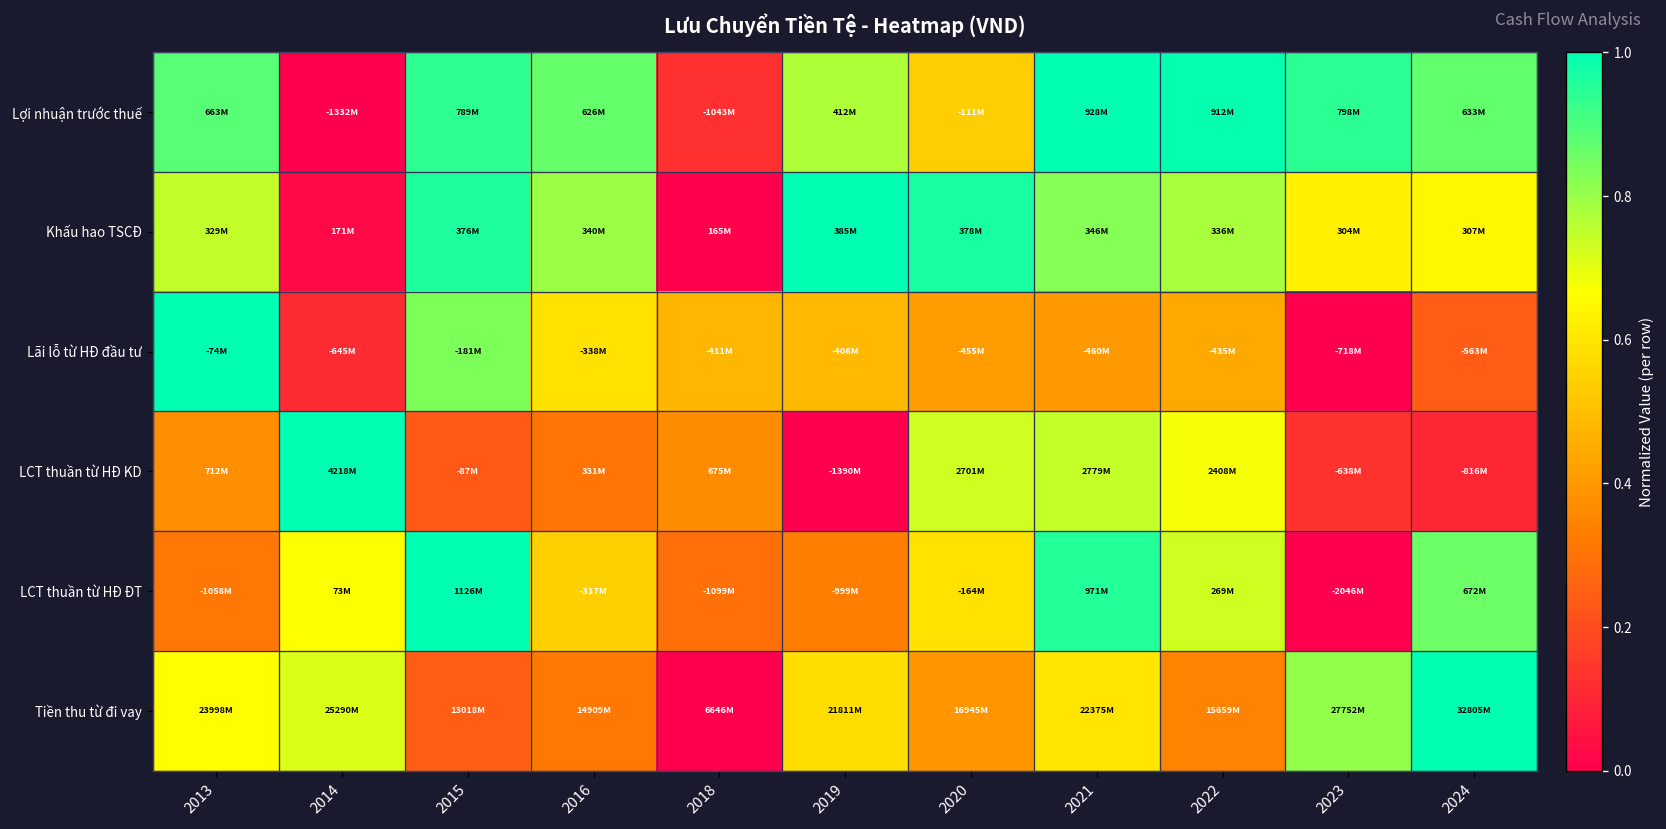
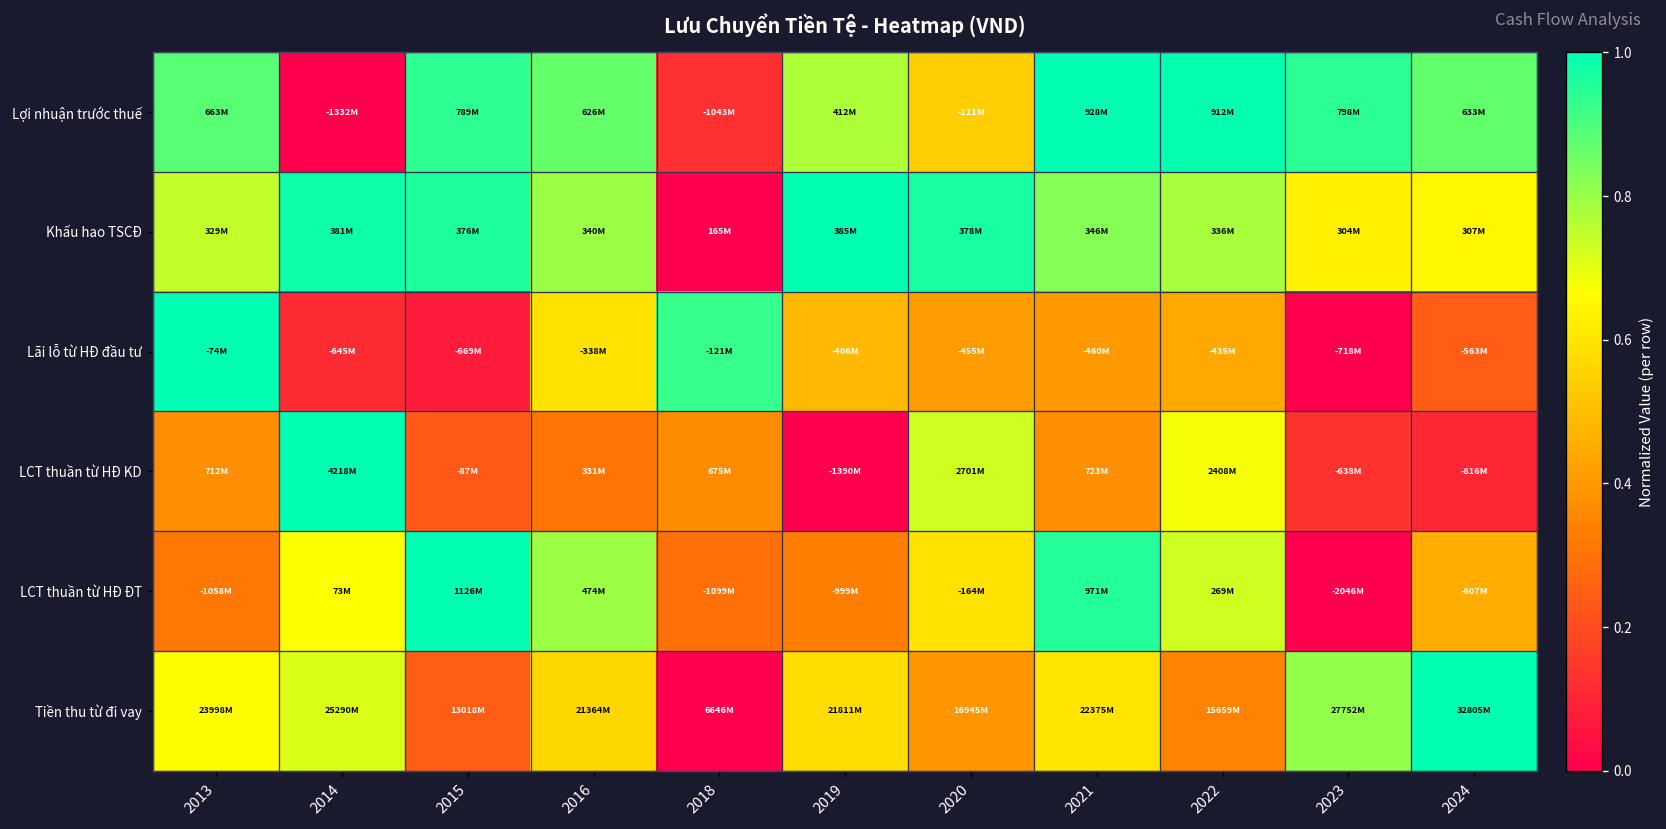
  {
    "Lợi nhuận trước thuế": {
      "2013": "663M",
      "2014": "-1332M",
      "2015": "789M",
      "2016": "626M",
      "2018": "-1043M",
      "2019": "412M",
      "2020": "-111M",
      "2021": "928M",
      "2022": "912M",
      "2023": "798M",
      "2024": "633M"
    },
    "Khấu hao TSCĐ": {
      "2013": "329M",
-     "2014": "171M",
+     "2014": "381M",
      "2015": "376M",
      "2016": "340M",
      "2018": "165M",
      "2019": "385M",
      "2020": "378M",
      "2021": "346M",
      "2022": "336M",
      "2023": "304M",
      "2024": "307M"
    },
    "Lãi lỗ từ HĐ đầu tư": {
      "2013": "-74M",
      "2014": "-645M",
-     "2015": "-181M",
+     "2015": "-669M",
      "2016": "-338M",
-     "2018": "-411M",
+     "2018": "-121M",
      "2019": "-406M",
      "2020": "-455M",
      "2021": "-460M",
      "2022": "-435M",
      "2023": "-718M",
      "2024": "-563M"
    },
    "LCT thuần từ HĐ KD": {
      "2013": "712M",
      "2014": "4218M",
      "2015": "-87M",
      "2016": "331M",
      "2018": "675M",
      "2019": "-1390M",
      "2020": "2701M",
-     "2021": "2779M",
+     "2021": "723M",
      "2022": "2408M",
      "2023": "-638M",
      "2024": "-816M"
    },
    "LCT thuần từ HĐ ĐT": {
      "2013": "-1058M",
      "2014": "73M",
      "2015": "1126M",
-     "2016": "-317M",
+     "2016": "474M",
      "2018": "-1099M",
      "2019": "-999M",
      "2020": "-164M",
      "2021": "971M",
      "2022": "269M",
      "2023": "-2046M",
-     "2024": "672M"
+     "2024": "-607M"
    },
    "Tiền thu từ đi vay": {
      "2013": "23998M",
      "2014": "25290M",
      "2015": "13018M",
-     "2016": "14909M",
+     "2016": "21364M",
      "2018": "6646M",
      "2019": "21811M",
      "2020": "16945M",
      "2021": "22375M",
      "2022": "15659M",
      "2023": "27752M",
      "2024": "32805M"
    }
  }
